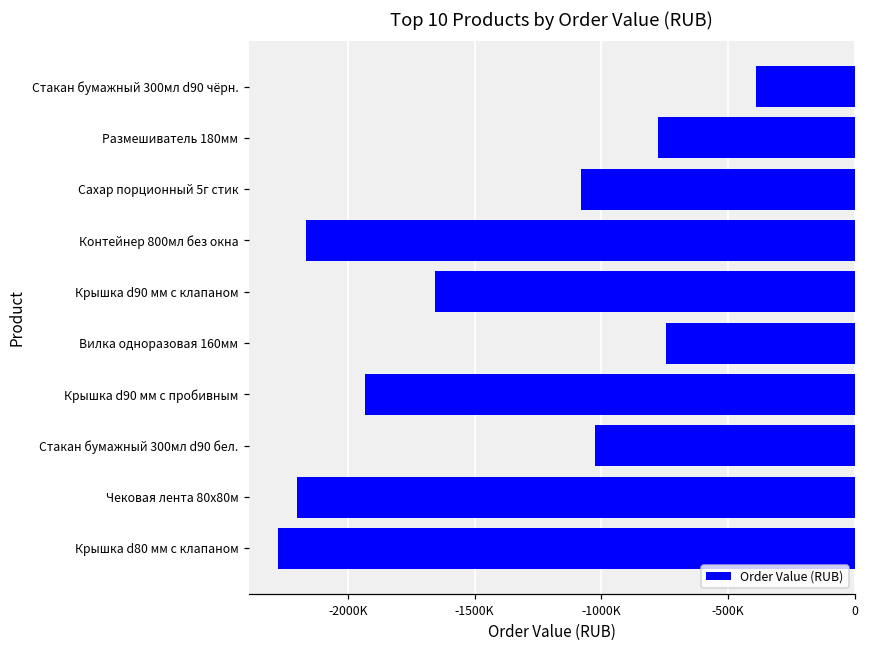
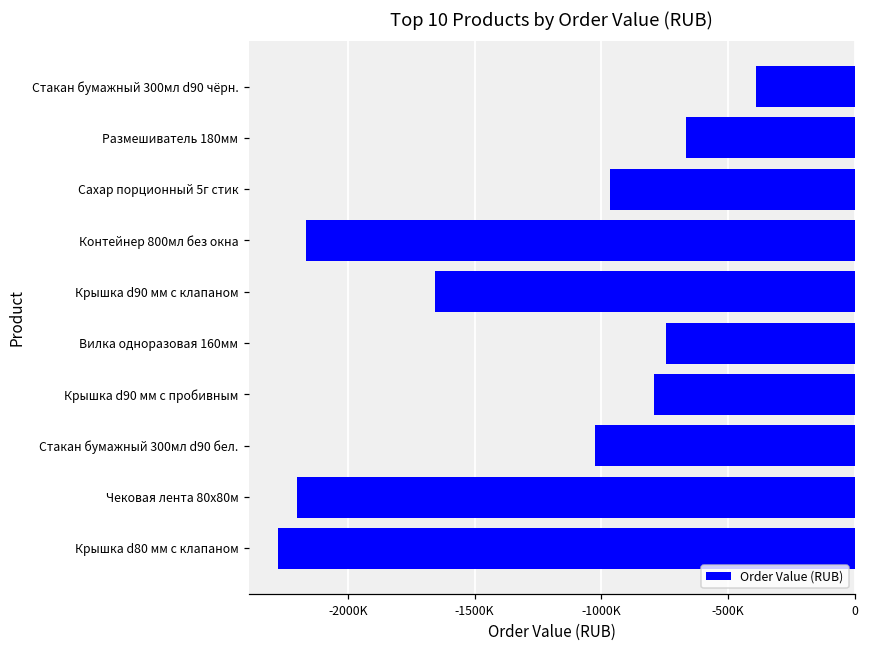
  {
    "Стакан бумажный 300мл d90 чёрн.": -390000,
-   "Размешиватель 180мм": -770000,
-   "Сахар порционный 5г стик": -1080000,
+   "Размешиватель 180мм": -670000,
+   "Сахар порционный 5г стик": -960000,
    "Контейнер 800мл без окна": -2170000,
    "Крышка d90 мм с клапаном": -1660000,
    "Вилка одноразовая 160мм": -740000,
-   "Крышка d90 мм с пробивным": -1930000,
+   "Крышка d90 мм с пробивным": -790000,
    "Стакан бумажный 300мл d90 бел.": -1030000,
    "Чековая лента 80х80м": -2200000,
    "Крышка d80 мм с клапаном": -2280000
  }
